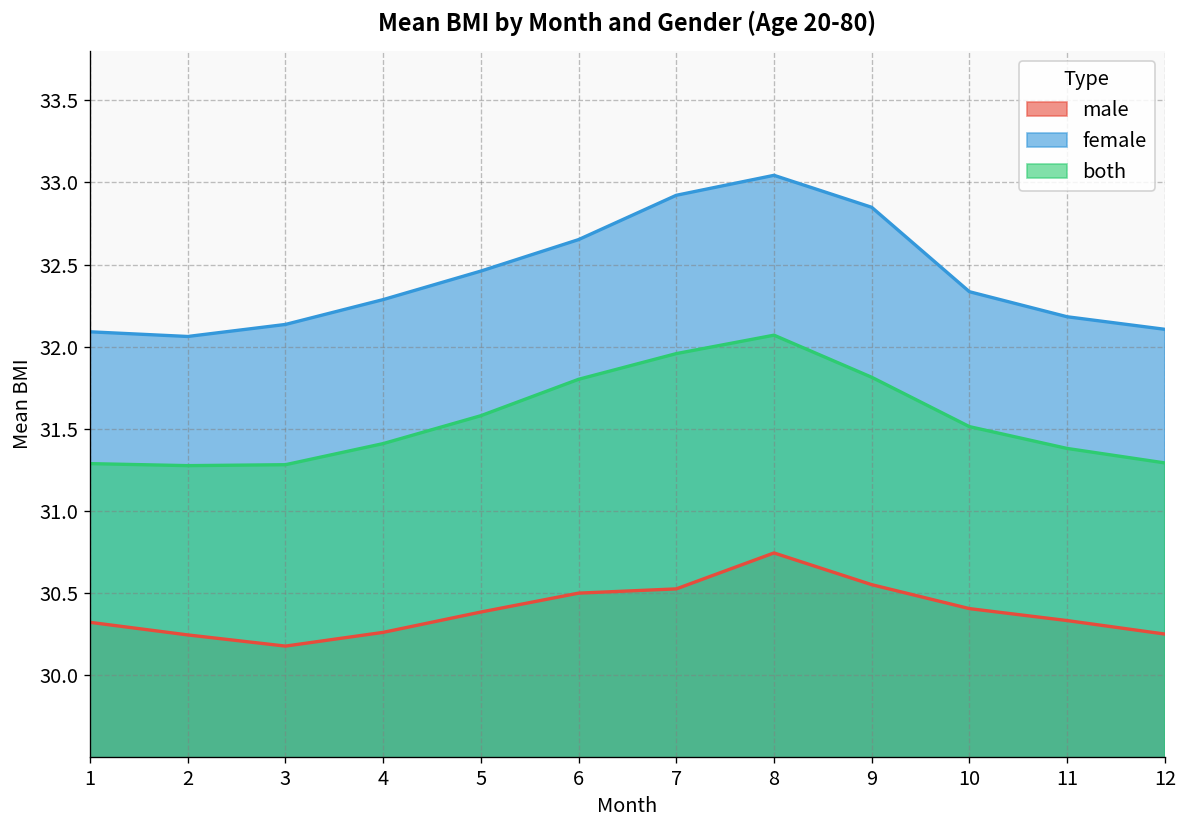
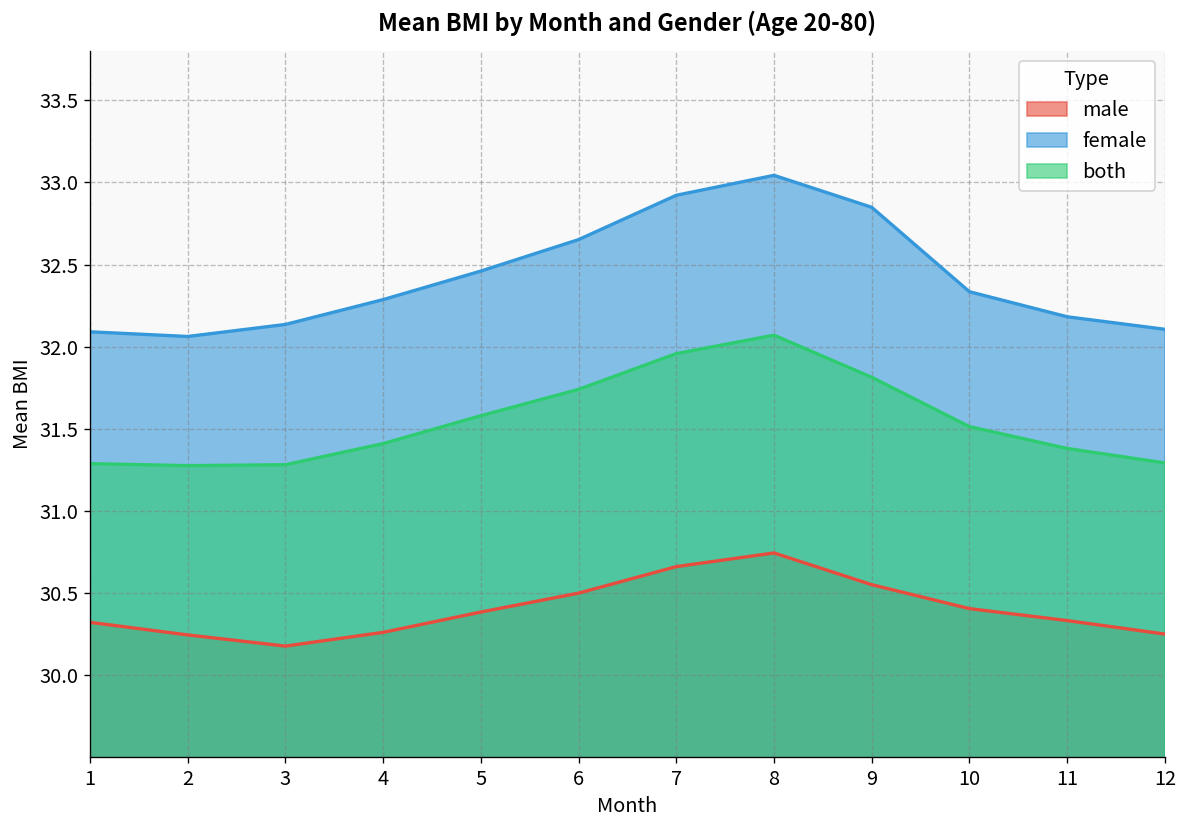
  {
    "male": {
      "1": 30.32,
      "2": 30.24,
      "3": 30.17,
      "4": 30.26,
      "5": 30.38,
      "6": 30.50,
-     "7": 30.52,
+     "7": 30.66,
      "8": 30.74,
      "9": 30.55,
      "10": 30.40,
      "11": 30.33,
      "12": 30.25
    },
    "female": {
      "1": 32.09,
      "2": 32.06,
      "3": 32.13,
      "4": 32.29,
      "5": 32.46,
      "6": 32.65,
      "7": 32.92,
      "8": 33.04,
      "9": 32.85,
      "10": 32.33,
      "11": 32.18,
      "12": 32.11
    },
    "both": {
      "1": 31.29,
      "2": 31.27,
      "3": 31.28,
      "4": 31.41,
      "5": 31.58,
-     "6": 31.80,
+     "6": 31.74,
      "7": 31.96,
      "8": 32.07,
      "9": 31.81,
      "10": 31.51,
      "11": 31.38,
      "12": 31.29
    }
  }
